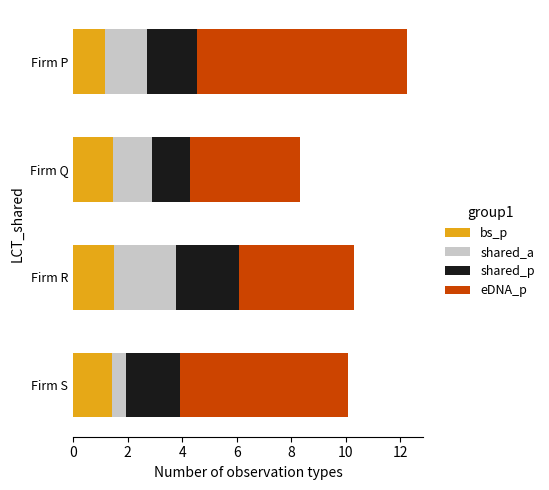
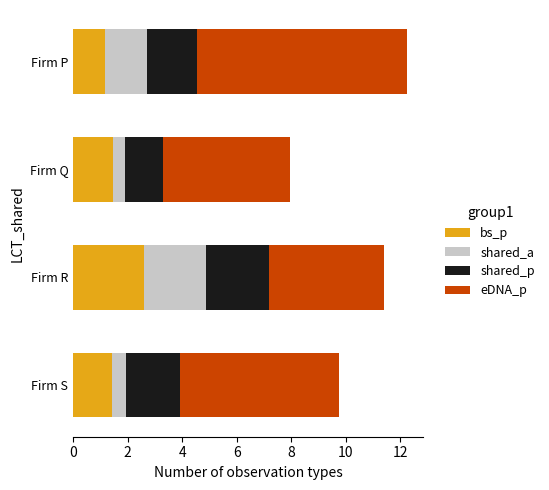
  {
    "bs_p": {
      "Firm P": 1.2,
      "Firm Q": 1.5,
-     "Firm R": 1.5,
+     "Firm R": 2.6,
      "Firm S": 1.4
    },
    "shared_a": {
      "Firm P": 1.5,
-     "Firm Q": 1.4,
+     "Firm Q": 0.4,
      "Firm R": 2.3,
      "Firm S": 0.5
    },
    "shared_p": {
      "Firm P": 1.8,
      "Firm Q": 1.4,
      "Firm R": 2.3,
      "Firm S": 2.0
    },
    "eDNA_p": {
      "Firm P": 7.7,
-     "Firm Q": 4.0,
+     "Firm Q": 4.7,
      "Firm R": 4.2,
-     "Firm S": 6.1
+     "Firm S": 5.8
    }
  }
